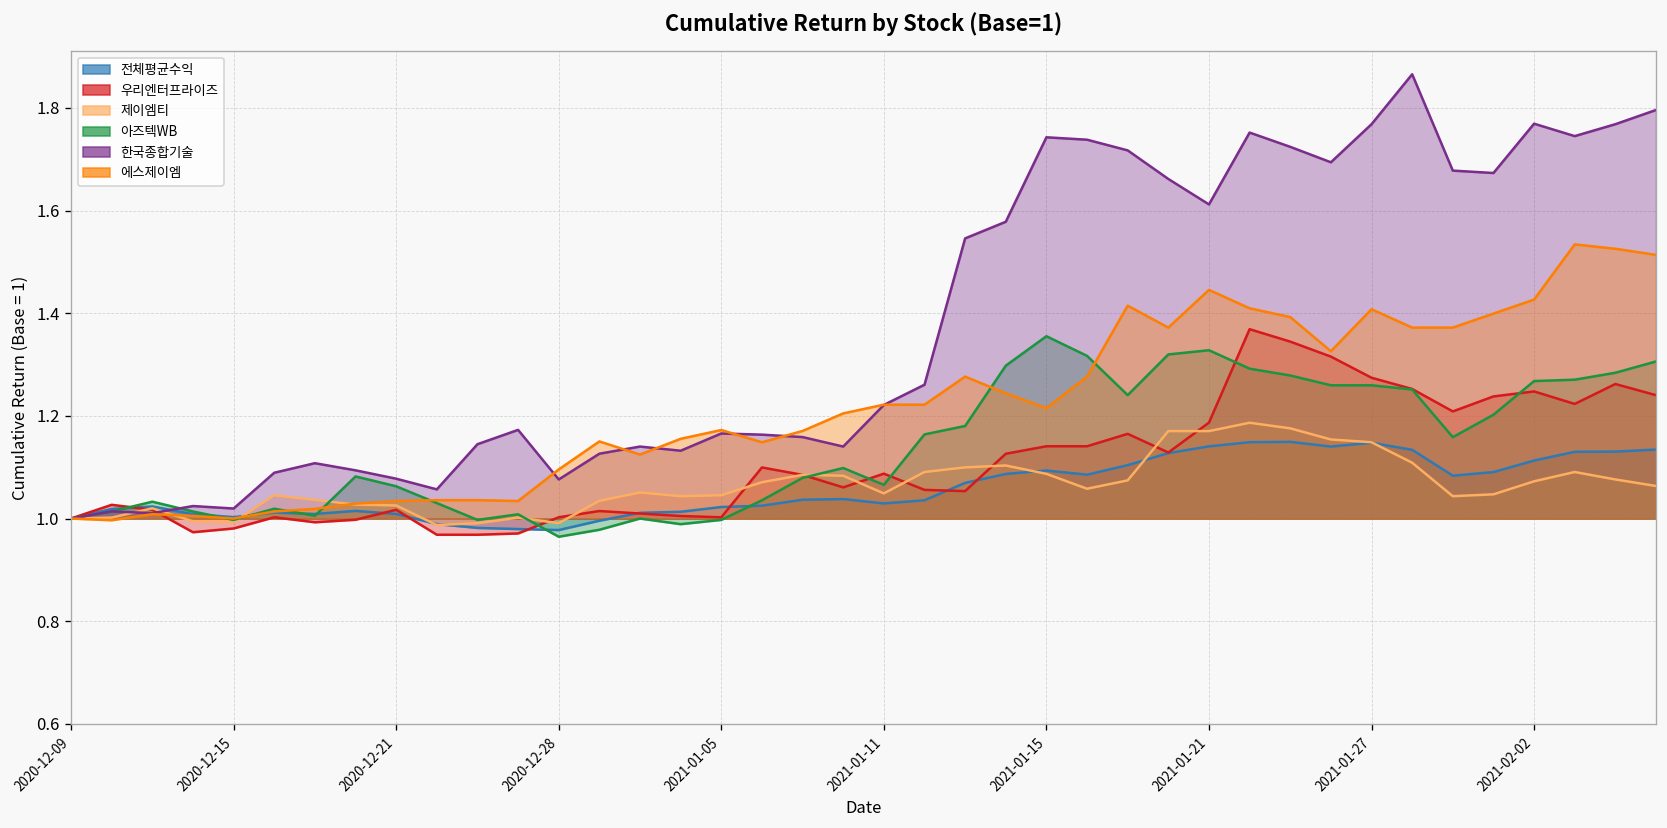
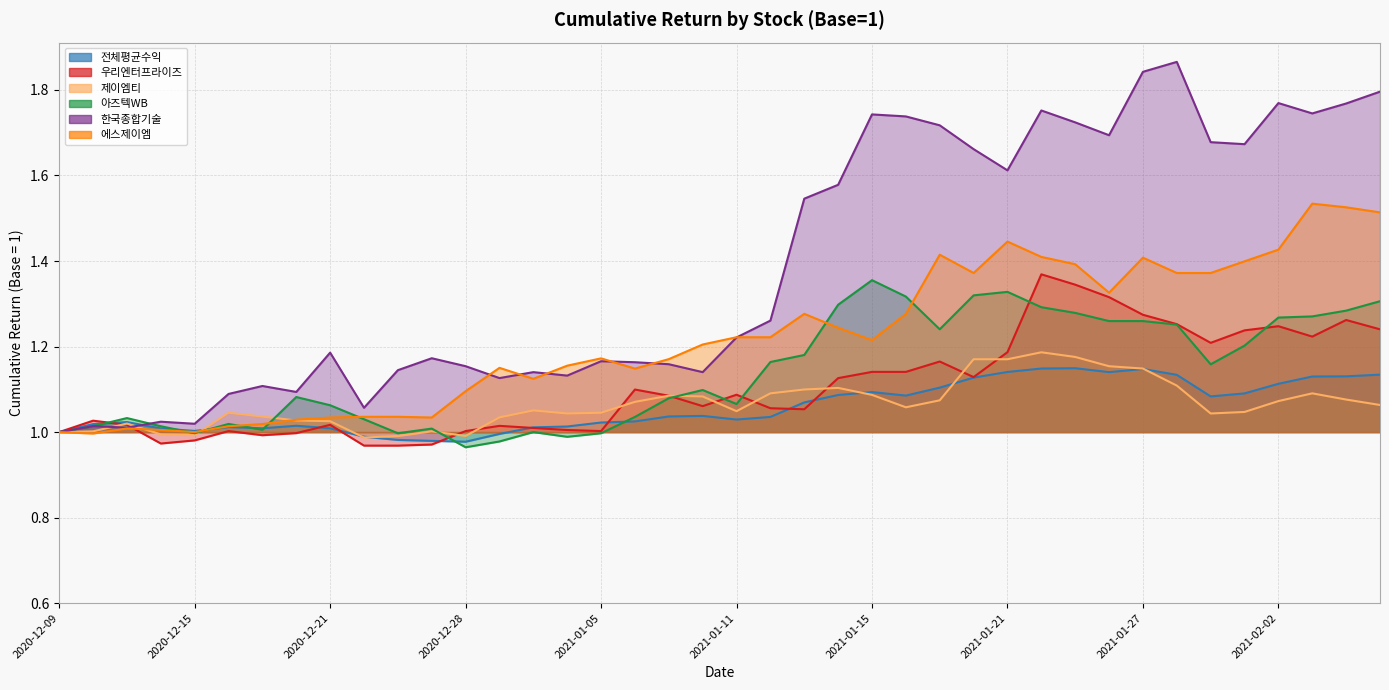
  {
    "한국종합기술": {
      "2020-12-15": 1.02,
-     "2020-12-21": 1.08,
-     "2020-12-28": 1.08,
+     "2020-12-21": 1.19,
+     "2020-12-28": 1.15,
      "2021-01-05": 1.17,
      "2021-01-15": 1.74,
      "2021-01-21": 1.61,
-     "2021-01-27": 1.77,
+     "2021-01-27": 1.84,
      "2021-02-02": 1.77
    }
  }
